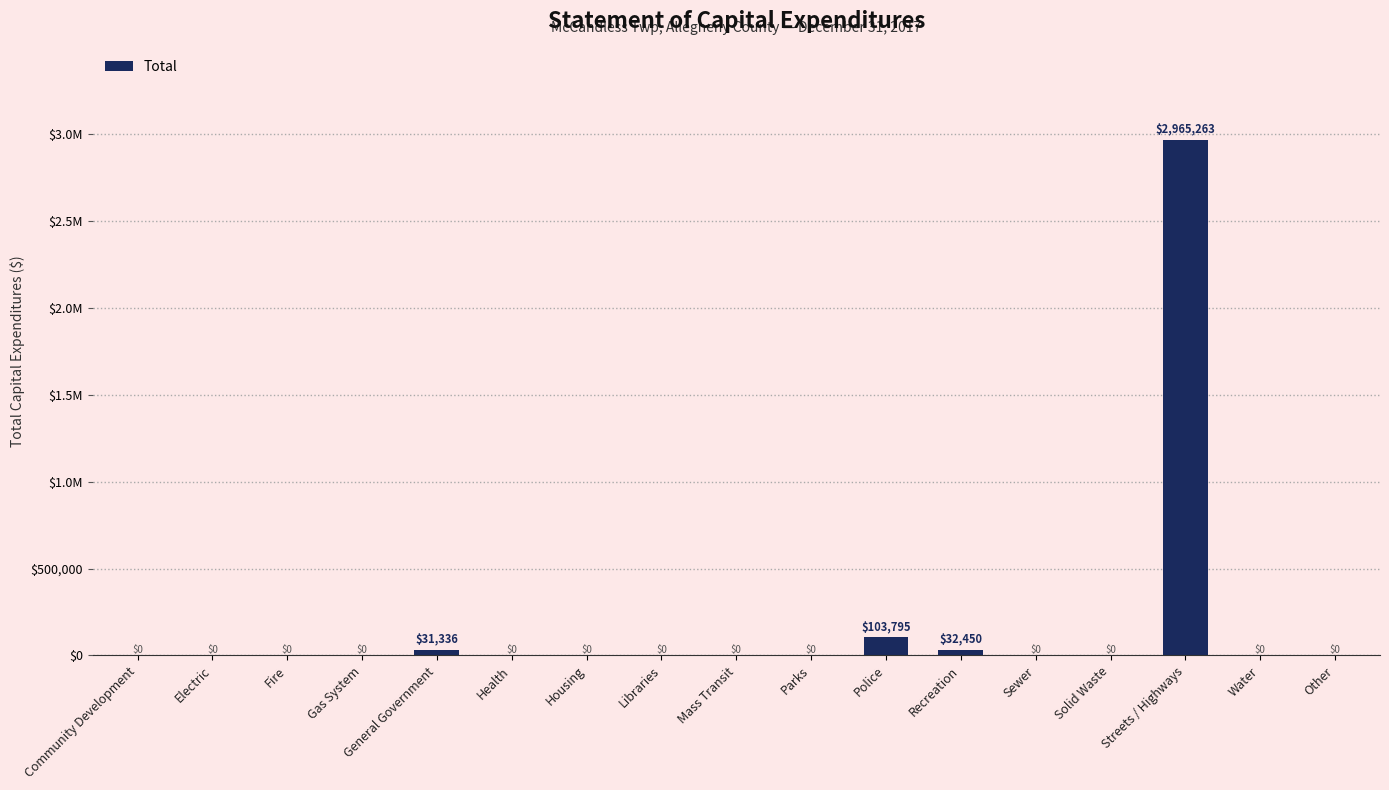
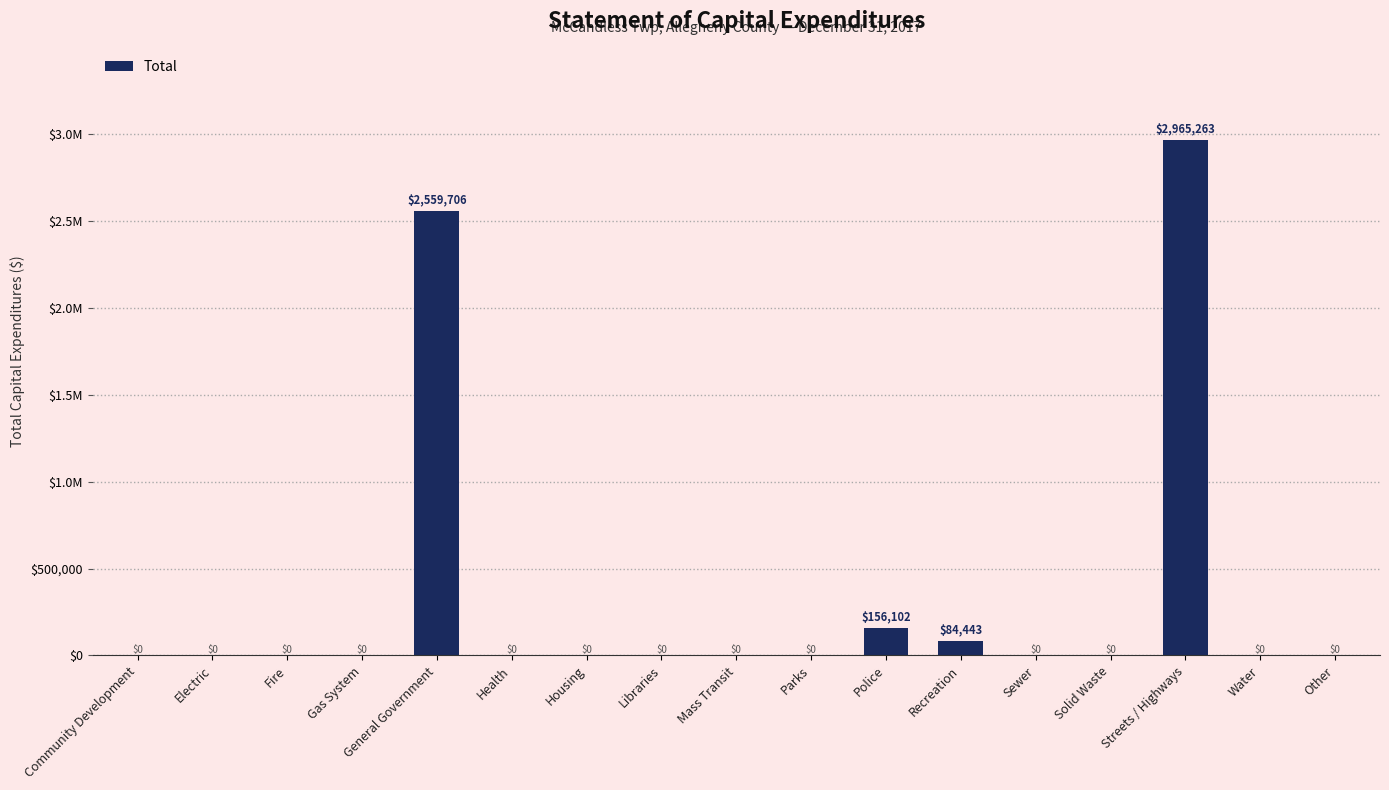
  {
    "Community Development": "$0",
    "Electric": "$0",
    "Fire": "$0",
    "Gas System": "$0",
-   "General Government": "$31,336",
+   "General Government": "$2,559,706",
    "Health": "$0",
    "Housing": "$0",
    "Libraries": "$0",
    "Mass Transit": "$0",
    "Parks": "$0",
-   "Police": "$103,795",
-   "Recreation": "$32,450",
+   "Police": "$156,102",
+   "Recreation": "$84,443",
    "Sewer": "$0",
    "Solid Waste": "$0",
    "Streets / Highways": "$2,965,263",
    "Water": "$0",
    "Other": "$0"
  }
